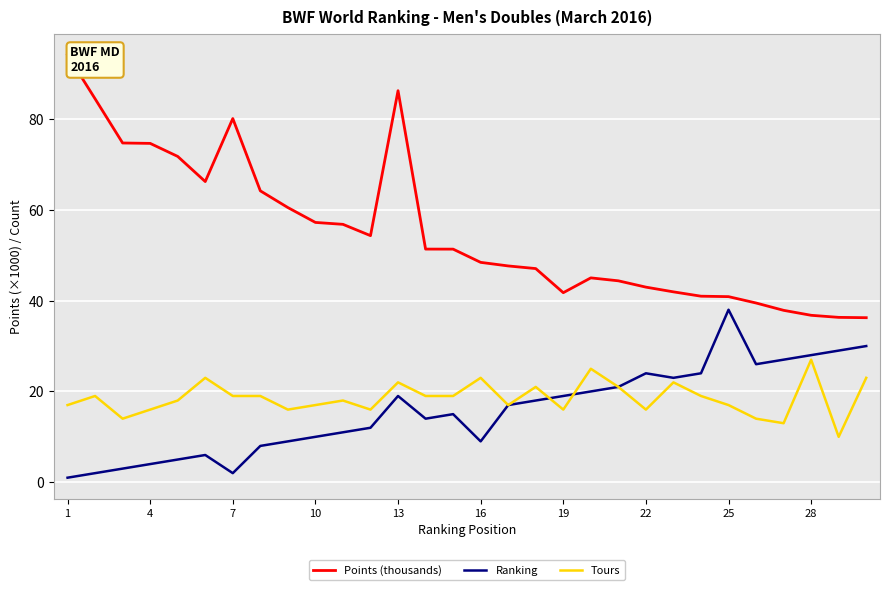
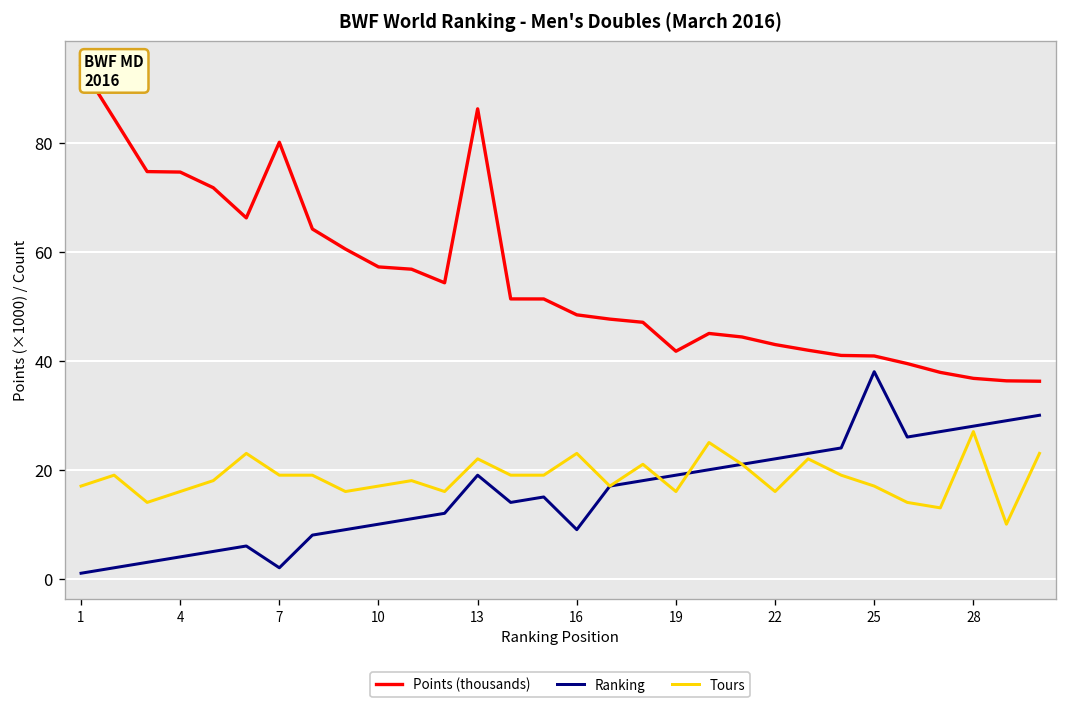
  {
    "Points (thousands)": {
      "4": 75,
      "7": 80,
      "10": 57,
      "13": 86,
      "16": 48,
      "19": 42,
      "22": 43,
      "25": 41,
      "28": 37
    },
    "Ranking": {
      "1": 1,
      "4": 4,
      "7": 2,
      "10": 10,
      "13": 19,
      "16": 9,
      "19": 19,
-     "22": 24,
+     "22": 22,
      "25": 38,
      "28": 28
    },
    "Tours": {
      "1": 17,
      "4": 16,
      "7": 19,
      "10": 17,
      "13": 22,
      "16": 23,
      "19": 16,
      "22": 16,
      "25": 17,
      "28": 27
    }
  }
